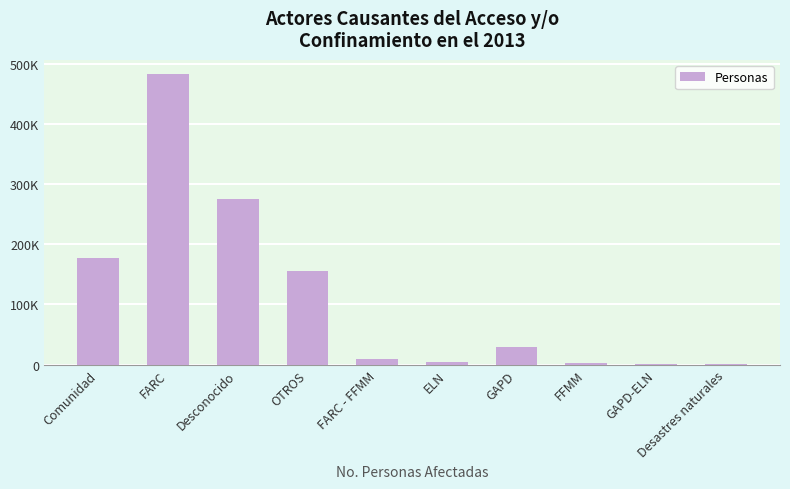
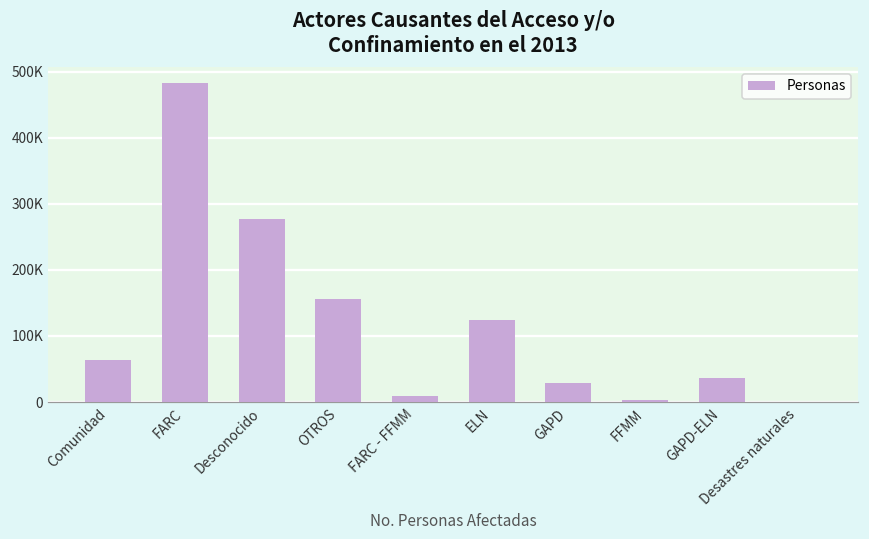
  {
-   "Comunidad": 180000,
+   "Comunidad": 60000,
    "FARC": 480000,
    "Desconocido": 280000,
    "OTROS": 160000,
    "FARC - FFMM": 10000,
-   "ELN": 0,
+   "ELN": 120000,
    "GAPD": 30000,
-   "GAPD-ELN": 0
+   "GAPD-ELN": 40000
  }
